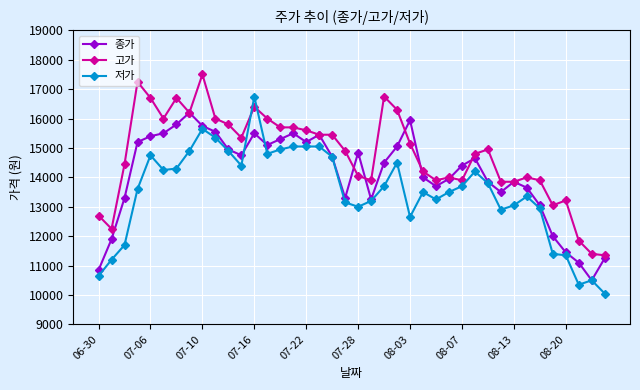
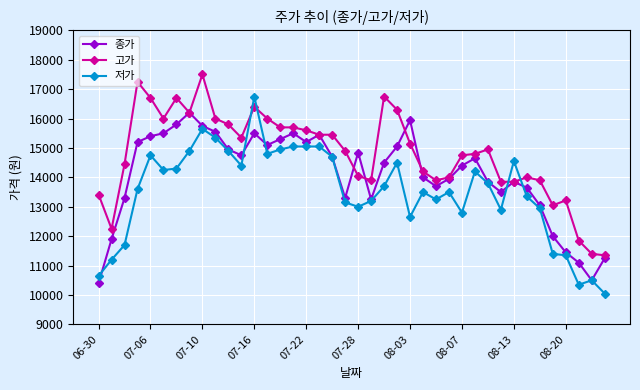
  {
    "종가": {
-     "06-30": 10900,
+     "06-30": 10400,
      "07-06": 15400,
      "07-10": 15800,
      "07-16": 15500,
      "07-22": 15200,
      "07-28": 14800,
      "08-03": 15900,
      "08-07": 14400,
      "08-20": 11500
    },
    "고가": {
-     "06-30": 12700,
+     "06-30": 13400,
      "07-06": 16700,
      "07-10": 17500,
      "07-16": 16400,
      "07-22": 15600,
      "07-28": 14100,
      "08-03": 15200,
-     "08-07": 13900,
+     "08-07": 14800,
      "08-20": 13200
    },
    "저가": {
      "06-30": 10700,
      "07-06": 14800,
      "07-10": 15700,
      "07-16": 16700,
      "07-22": 15100,
      "07-28": 13000,
      "08-03": 12700,
-     "08-07": 13700,
-     "08-13": 13100,
+     "08-07": 12800,
+     "08-13": 14600,
      "08-20": 11400
    }
  }
